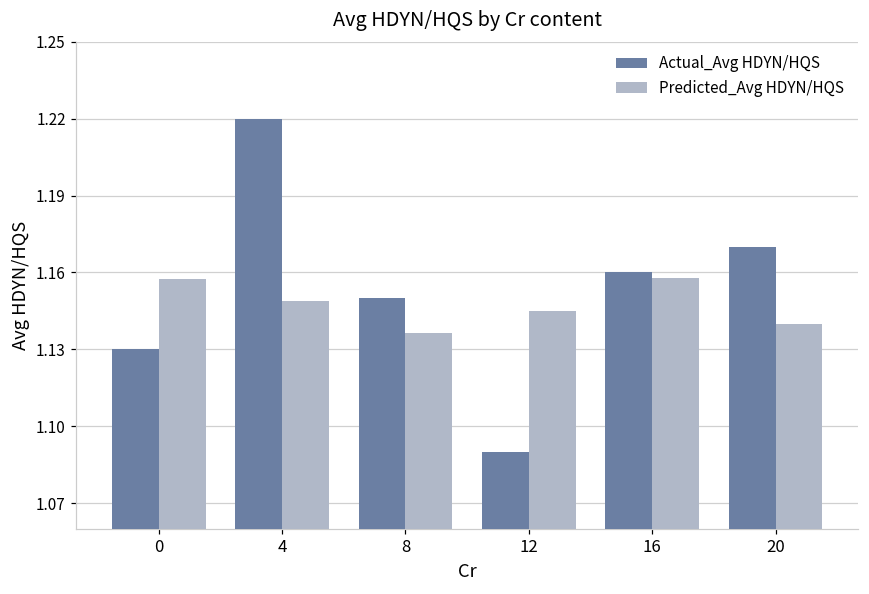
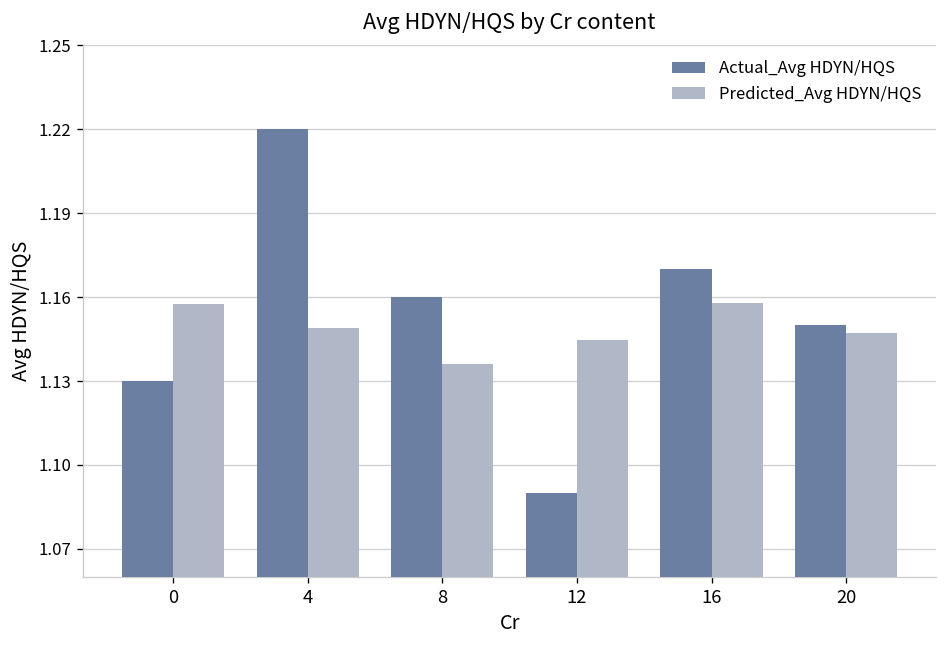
  {
    "Actual_Avg HDYN/HQS": {
      "0": 1.13,
      "4": 1.22,
-     "8": 1.15,
+     "8": 1.16,
      "12": 1.09,
-     "16": 1.16,
-     "20": 1.17
+     "16": 1.17,
+     "20": 1.15
    },
    "Predicted_Avg HDYN/HQS": {
      "0": 1.158,
      "4": 1.149,
      "8": 1.136,
      "12": 1.145,
      "16": 1.158,
-     "20": 1.140
+     "20": 1.147
    }
  }
